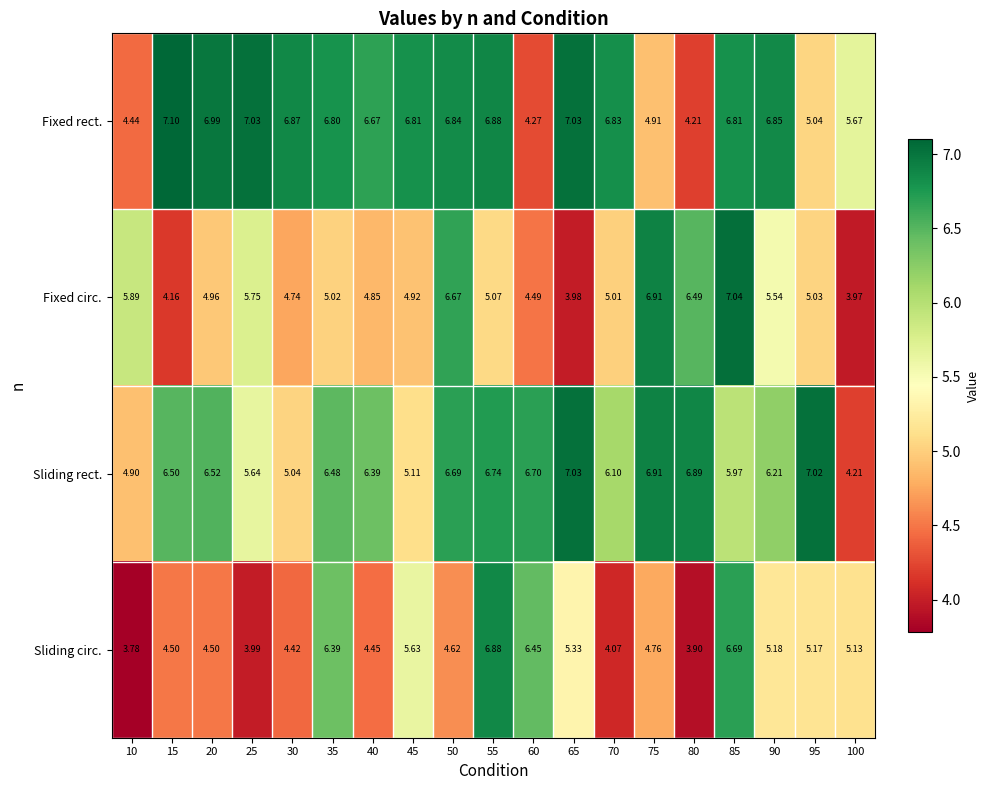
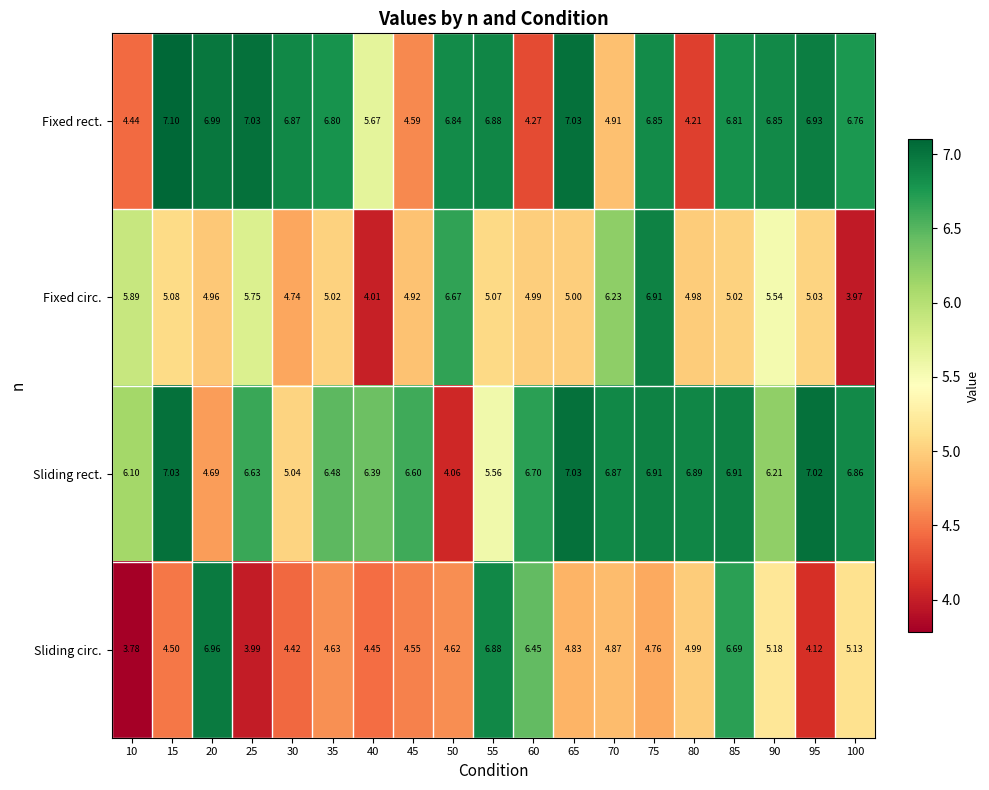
  {
    "Fixed rect.": {
      "10": 4.44,
      "15": 7.10,
      "20": 6.99,
      "25": 7.03,
      "30": 6.87,
      "35": 6.80,
-     "40": 6.67,
-     "45": 6.81,
+     "40": 5.67,
+     "45": 4.59,
      "50": 6.84,
      "55": 6.88,
      "60": 4.27,
      "65": 7.03,
-     "70": 6.83,
-     "75": 4.91,
+     "70": 4.91,
+     "75": 6.85,
      "80": 4.21,
      "85": 6.81,
      "90": 6.85,
-     "95": 5.04,
-     "100": 5.67
+     "95": 6.93,
+     "100": 6.76
    },
    "Fixed circ.": {
      "10": 5.89,
-     "15": 4.16,
+     "15": 5.08,
      "20": 4.96,
      "25": 5.75,
      "30": 4.74,
      "35": 5.02,
-     "40": 4.85,
+     "40": 4.01,
      "45": 4.92,
      "50": 6.67,
      "55": 5.07,
-     "60": 4.49,
-     "65": 3.98,
-     "70": 5.01,
+     "60": 4.99,
+     "65": 5.00,
+     "70": 6.23,
      "75": 6.91,
-     "80": 6.49,
-     "85": 7.04,
+     "80": 4.98,
+     "85": 5.02,
      "90": 5.54,
      "95": 5.03,
      "100": 3.97
    },
    "Sliding rect.": {
-     "10": 4.90,
-     "15": 6.50,
-     "20": 6.52,
-     "25": 5.64,
+     "10": 6.10,
+     "15": 7.03,
+     "20": 4.69,
+     "25": 6.63,
      "30": 5.04,
      "35": 6.48,
      "40": 6.39,
-     "45": 5.11,
-     "50": 6.69,
-     "55": 6.74,
+     "45": 6.60,
+     "50": 4.06,
+     "55": 5.56,
      "60": 6.70,
      "65": 7.03,
-     "70": 6.10,
+     "70": 6.87,
      "75": 6.91,
      "80": 6.89,
-     "85": 5.97,
+     "85": 6.91,
      "90": 6.21,
      "95": 7.02,
-     "100": 4.21
+     "100": 6.86
    },
    "Sliding circ.": {
      "10": 3.78,
      "15": 4.50,
-     "20": 4.50,
+     "20": 6.96,
      "25": 3.99,
      "30": 4.42,
-     "35": 6.39,
+     "35": 4.63,
      "40": 4.45,
-     "45": 5.63,
+     "45": 4.55,
      "50": 4.62,
      "55": 6.88,
      "60": 6.45,
-     "65": 5.33,
-     "70": 4.07,
+     "65": 4.83,
+     "70": 4.87,
      "75": 4.76,
-     "80": 3.90,
+     "80": 4.99,
      "85": 6.69,
      "90": 5.18,
-     "95": 5.17,
+     "95": 4.12,
      "100": 5.13
    }
  }
